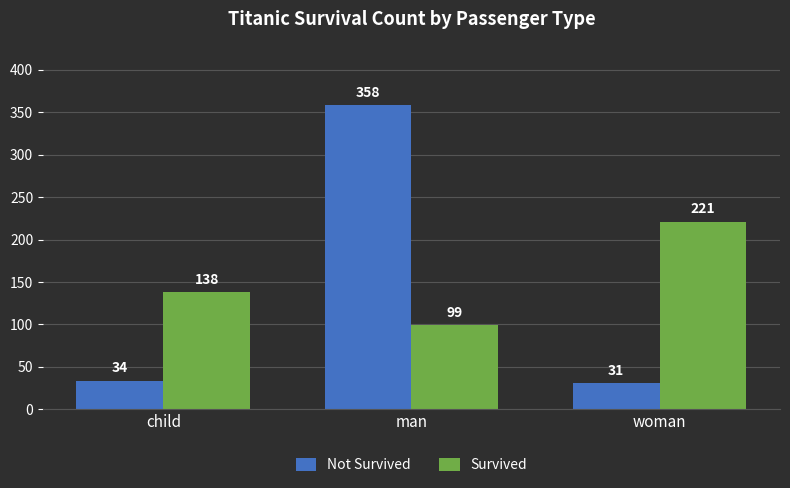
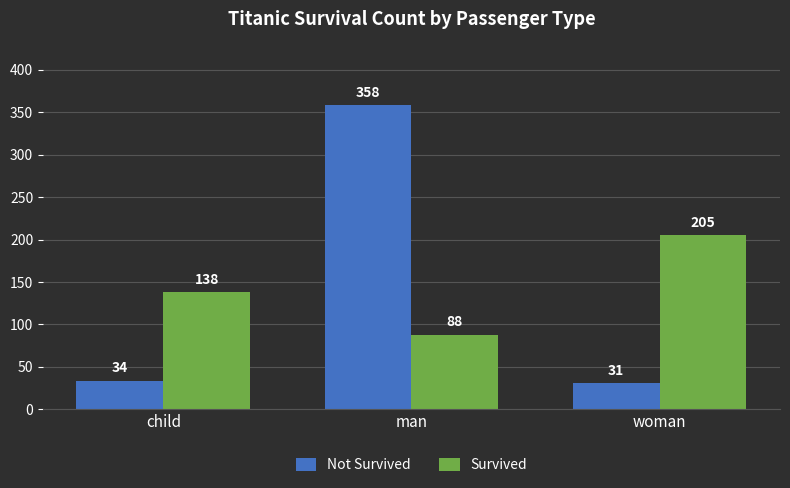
  {
    "Not Survived": {
      "child": 34,
      "man": 358,
      "woman": 31
    },
    "Survived": {
      "child": 138,
-     "man": 99,
-     "woman": 221
+     "man": 88,
+     "woman": 205
    }
  }
